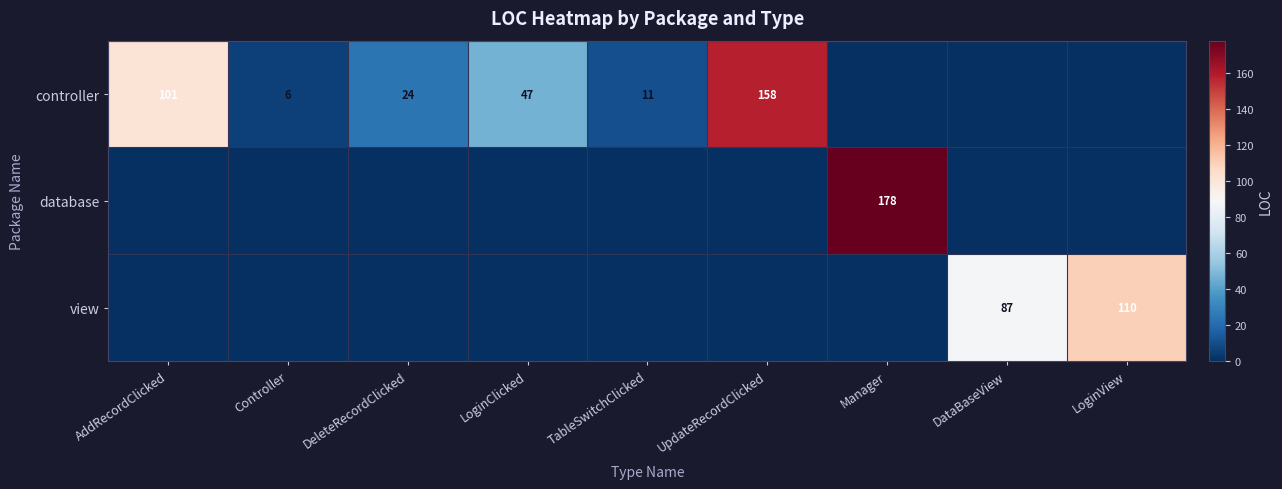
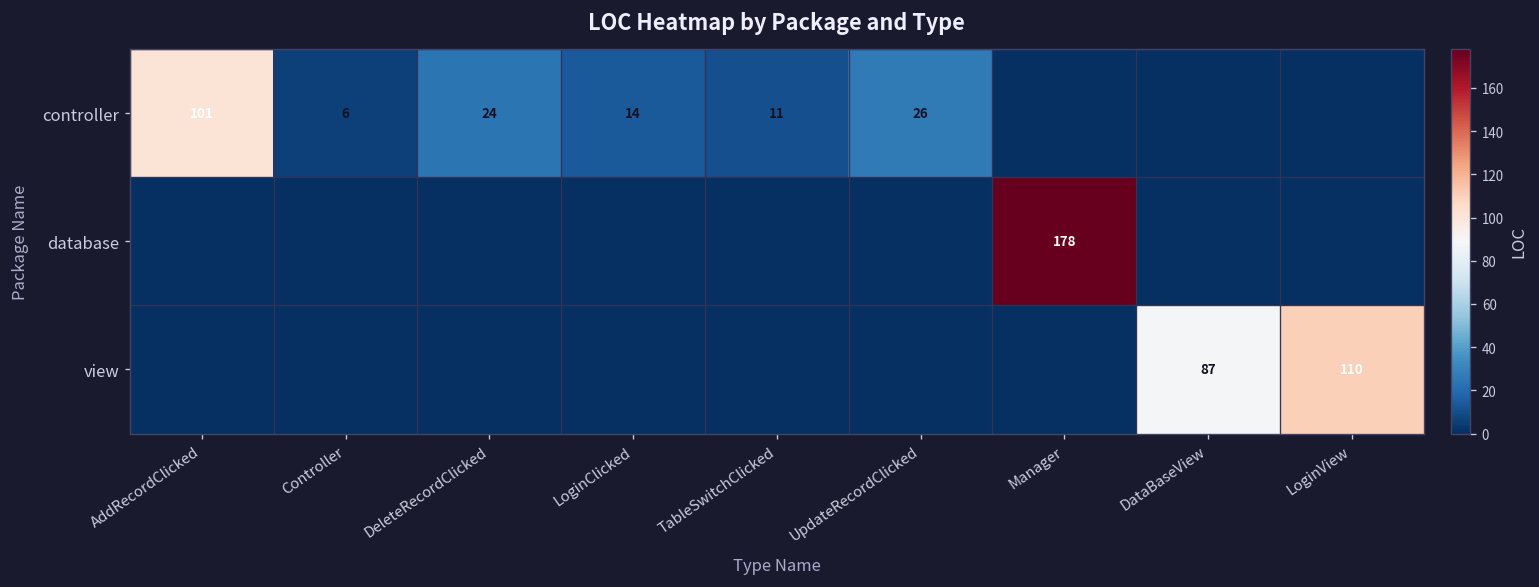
  {
    "controller": {
      "Controller": 6,
      "DeleteRecordClicked": 24,
-     "LoginClicked": 47,
+     "LoginClicked": 14,
      "TableSwitchClicked": 11,
-     "UpdateRecordClicked": 158
+     "UpdateRecordClicked": 26
    },
    "database": {
      "Manager": 178
    },
    "view": {
      "DataBaseView": 87,
      "LoginView": 110
    }
  }
